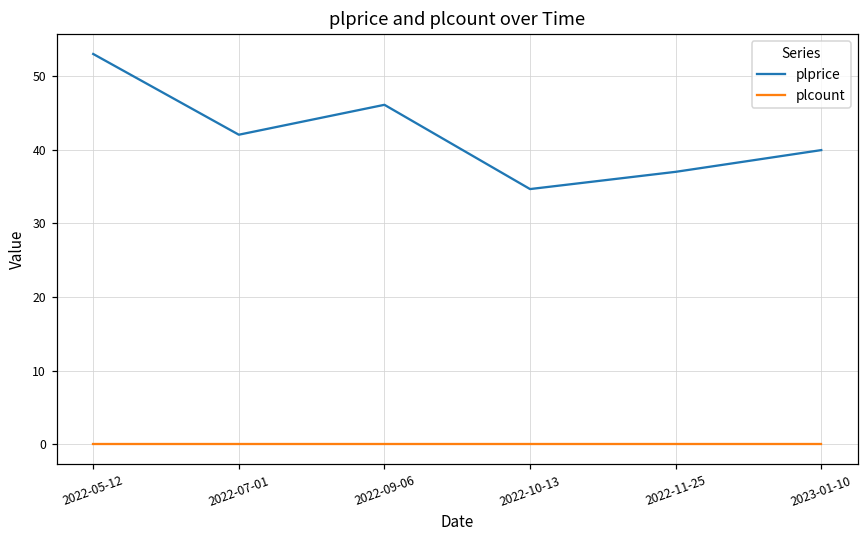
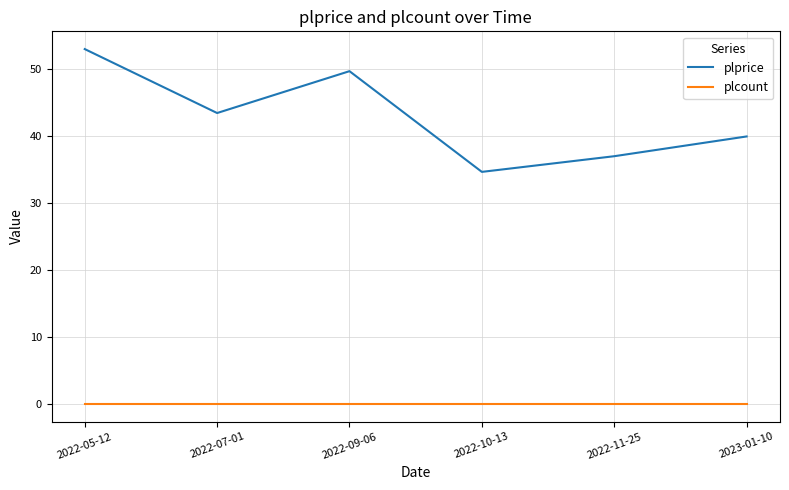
  {
    "plprice": {
      "2022-05-12": 53,
-     "2022-07-01": 42,
-     "2022-09-06": 46,
+     "2022-07-01": 43,
+     "2022-09-06": 50,
      "2022-10-13": 35,
      "2022-11-25": 37,
      "2023-01-10": 40
    },
    "plcount": {
      "2022-05-12": 0,
      "2022-07-01": 0,
      "2022-09-06": 0,
      "2022-10-13": 0,
      "2022-11-25": 0,
      "2023-01-10": 0
    }
  }
